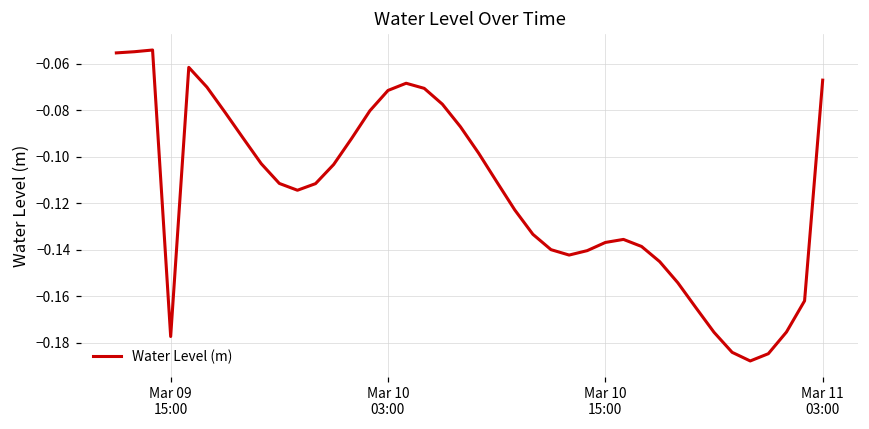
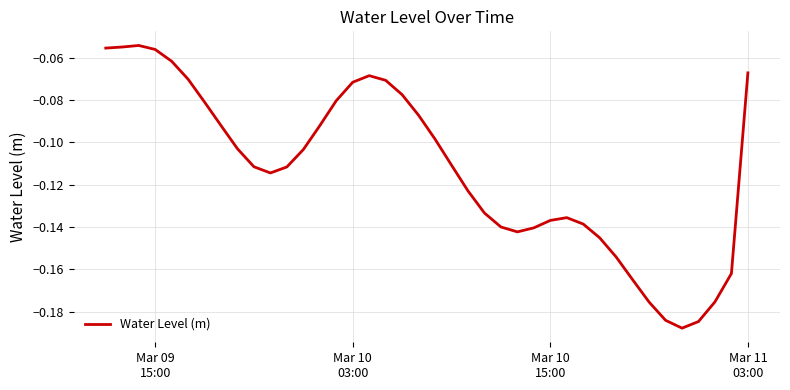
  {
-   "Mar 09 15:00": -0.177,
+   "Mar 09 15:00": -0.056,
    "Mar 10 03:00": -0.072,
    "Mar 10 15:00": -0.137,
    "Mar 11 03:00": -0.067
  }
